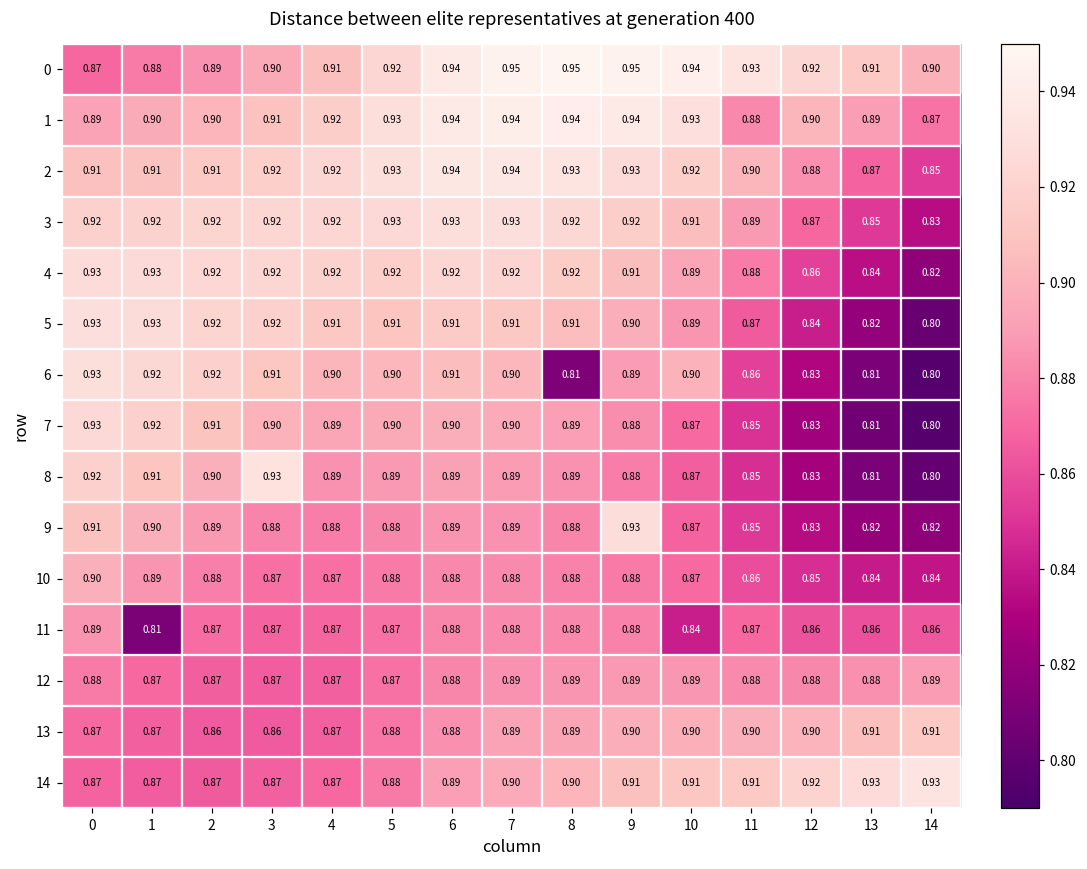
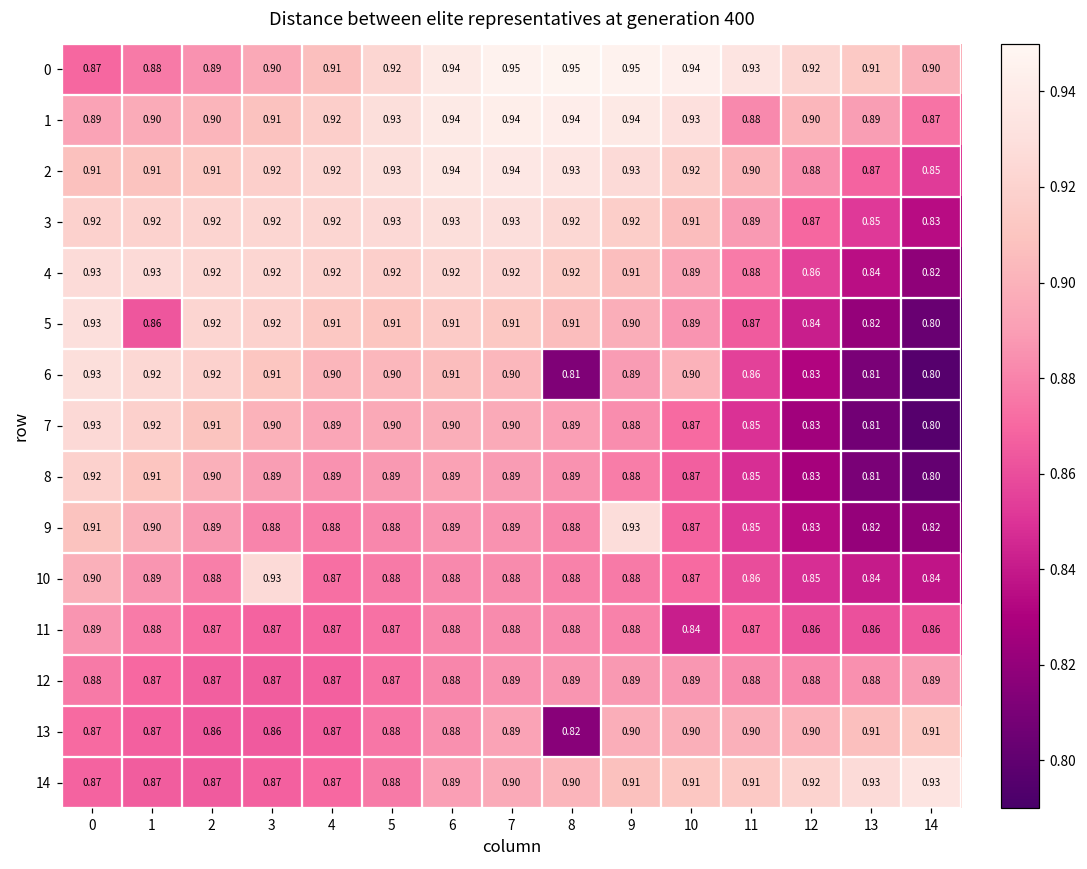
  {
    "5": {
      "0": 0.93,
-     "1": 0.93,
+     "1": 0.86,
      "2": 0.92,
      "3": 0.92,
      "4": 0.91,
      "5": 0.91,
      "6": 0.91,
      "7": 0.91,
      "8": 0.91,
      "9": 0.90,
      "10": 0.89,
      "11": 0.87,
      "12": 0.84,
      "13": 0.82,
      "14": 0.80
    },
    "8": {
      "0": 0.92,
      "1": 0.91,
      "2": 0.90,
-     "3": 0.93,
+     "3": 0.89,
      "4": 0.89,
      "5": 0.89,
      "6": 0.89,
      "7": 0.89,
      "8": 0.89,
      "9": 0.88,
      "10": 0.87,
      "11": 0.85,
      "12": 0.83,
      "13": 0.81,
      "14": 0.80
    },
    "10": {
      "0": 0.90,
      "1": 0.89,
      "2": 0.88,
-     "3": 0.87,
+     "3": 0.93,
      "4": 0.87,
      "5": 0.88,
      "6": 0.88,
      "7": 0.88,
      "8": 0.88,
      "9": 0.88,
      "10": 0.87,
      "11": 0.86,
      "12": 0.85,
      "13": 0.84,
      "14": 0.84
    },
    "11": {
      "0": 0.89,
-     "1": 0.81,
+     "1": 0.88,
      "2": 0.87,
      "3": 0.87,
      "4": 0.87,
      "5": 0.87,
      "6": 0.88,
      "7": 0.88,
      "8": 0.88,
      "9": 0.88,
      "10": 0.84,
      "11": 0.87,
      "12": 0.86,
      "13": 0.86,
      "14": 0.86
    },
    "13": {
      "0": 0.87,
      "1": 0.87,
      "2": 0.86,
      "3": 0.86,
      "4": 0.87,
      "5": 0.88,
      "6": 0.88,
      "7": 0.89,
-     "8": 0.89,
+     "8": 0.82,
      "9": 0.90,
      "10": 0.90,
      "11": 0.90,
      "12": 0.90,
      "13": 0.91,
      "14": 0.91
    }
  }
